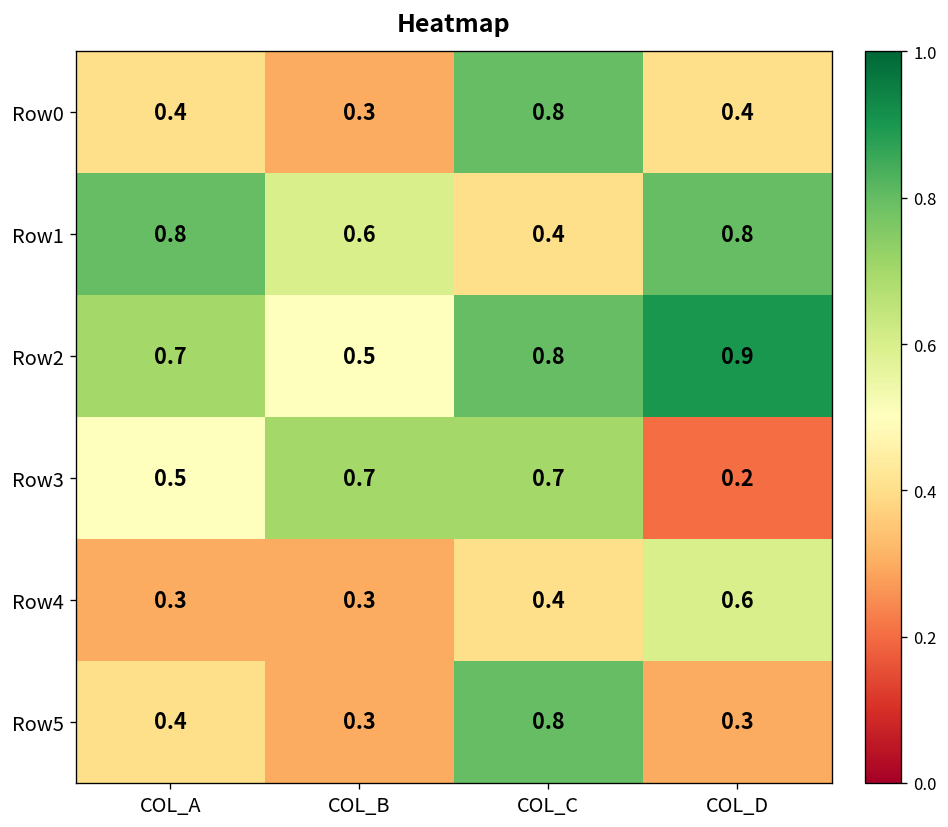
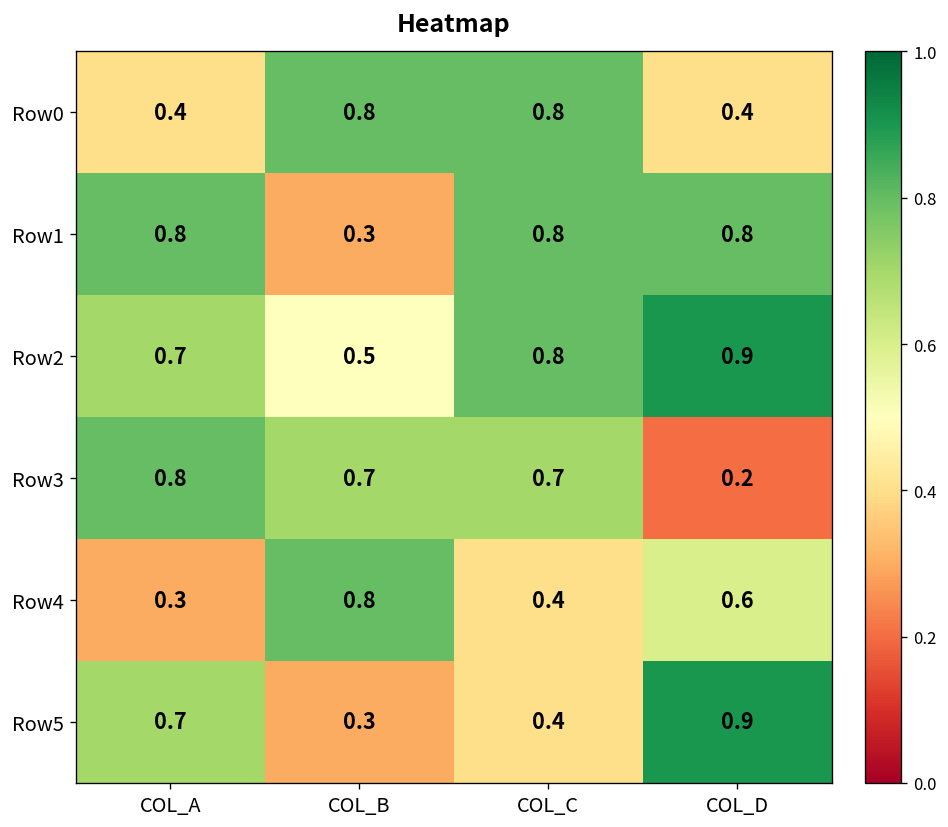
  {
    "Row0": {
      "COL_A": 0.4,
-     "COL_B": 0.3,
+     "COL_B": 0.8,
      "COL_C": 0.8,
      "COL_D": 0.4
    },
    "Row1": {
      "COL_A": 0.8,
-     "COL_B": 0.6,
-     "COL_C": 0.4,
+     "COL_B": 0.3,
+     "COL_C": 0.8,
      "COL_D": 0.8
    },
    "Row2": {
      "COL_A": 0.7,
      "COL_B": 0.5,
      "COL_C": 0.8,
      "COL_D": 0.9
    },
    "Row3": {
-     "COL_A": 0.5,
+     "COL_A": 0.8,
      "COL_B": 0.7,
      "COL_C": 0.7,
      "COL_D": 0.2
    },
    "Row4": {
      "COL_A": 0.3,
-     "COL_B": 0.3,
+     "COL_B": 0.8,
      "COL_C": 0.4,
      "COL_D": 0.6
    },
    "Row5": {
-     "COL_A": 0.4,
+     "COL_A": 0.7,
      "COL_B": 0.3,
-     "COL_C": 0.8,
-     "COL_D": 0.3
+     "COL_C": 0.4,
+     "COL_D": 0.9
    }
  }
